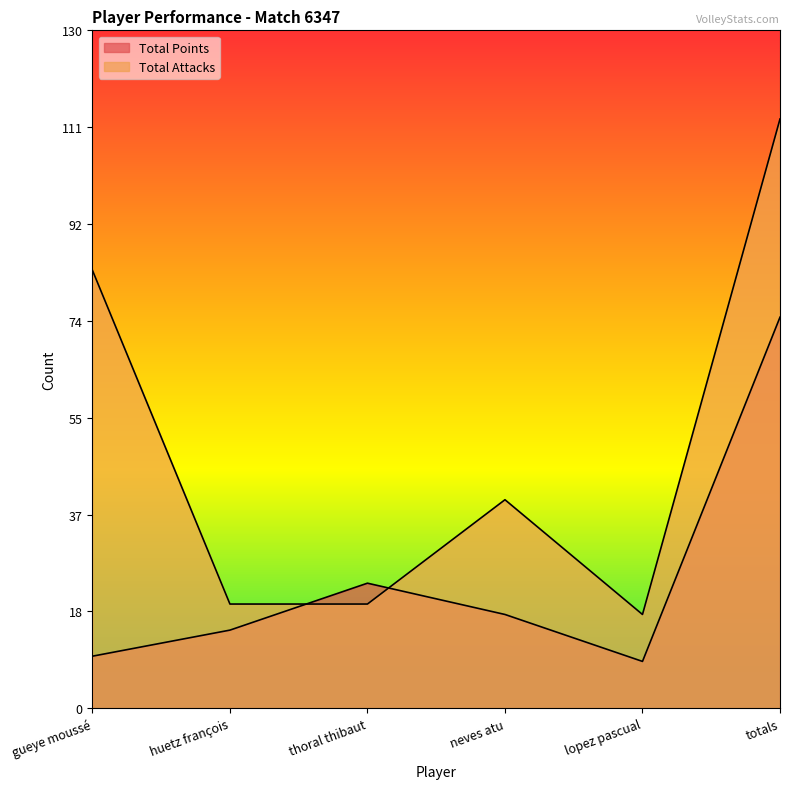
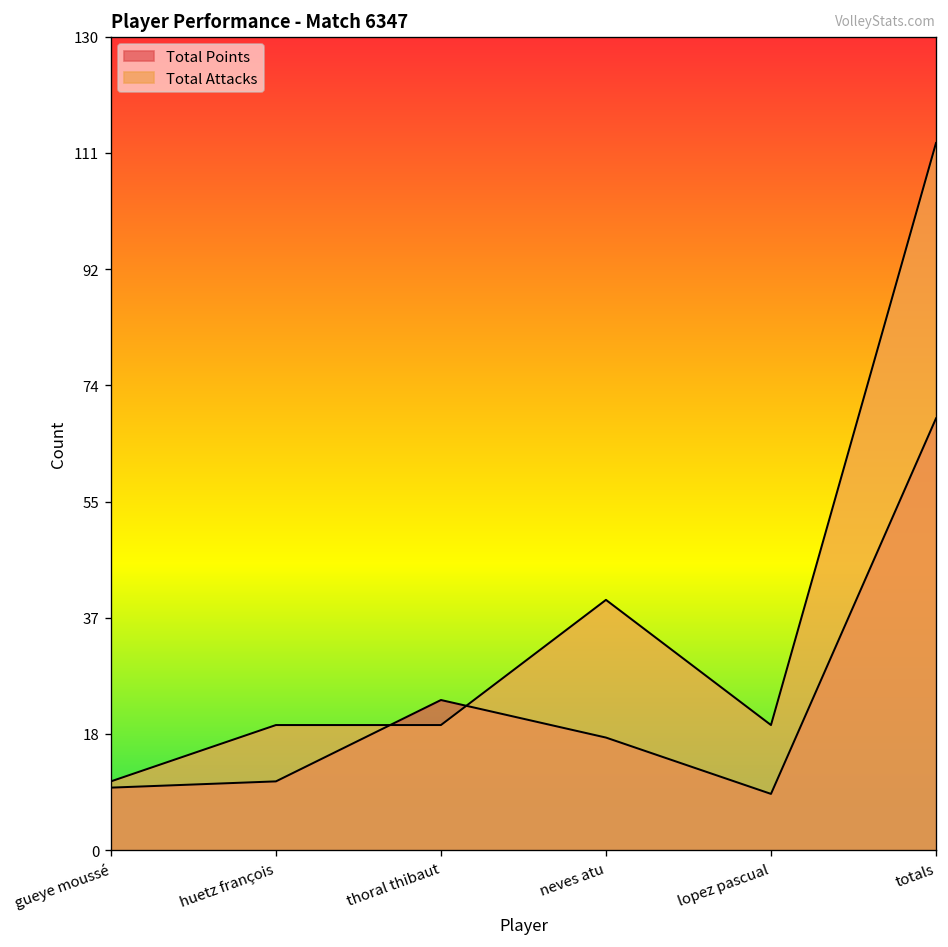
  {
    "Total Points": {
      "gueye moussé": 10,
-     "huetz françois": 15,
+     "huetz françois": 11,
      "thoral thibaut": 24,
      "neves atu": 18,
      "lopez pascual": 9,
-     "totals": 75
+     "totals": 69
    },
    "Total Attacks": {
-     "gueye moussé": 84,
+     "gueye moussé": 11,
      "huetz françois": 20,
      "thoral thibaut": 20,
      "neves atu": 40,
-     "lopez pascual": 18,
+     "lopez pascual": 20,
      "totals": 113
    }
  }
